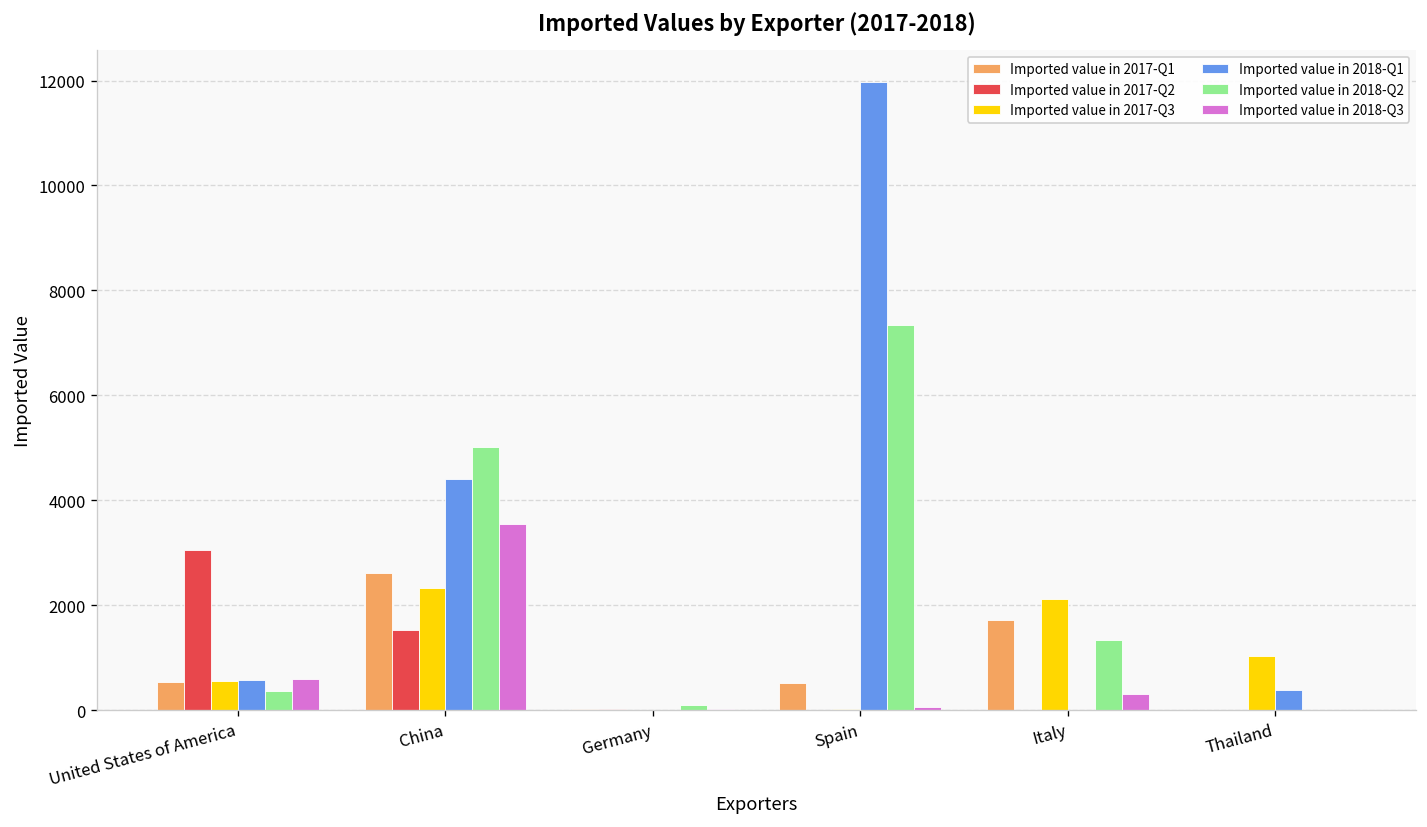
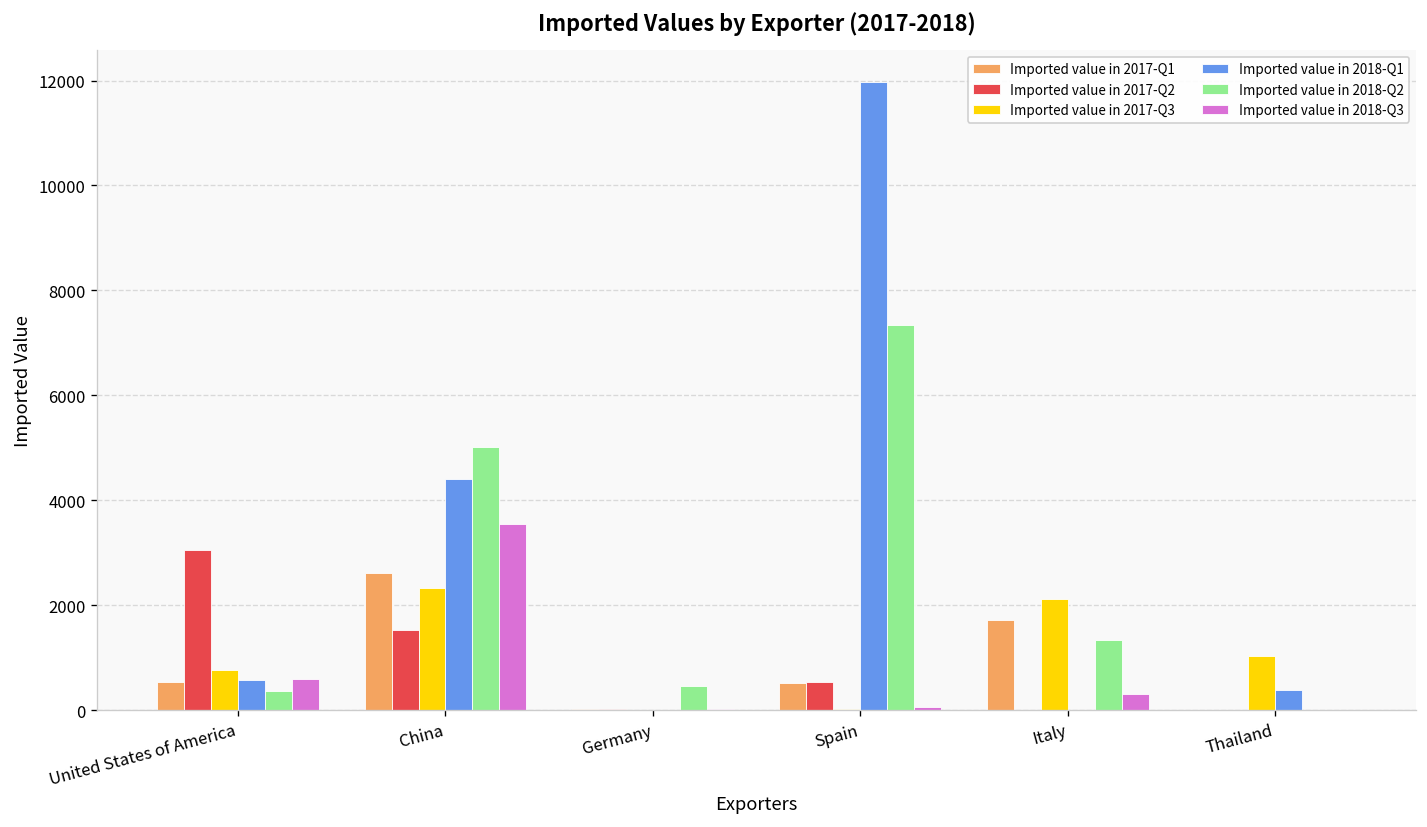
  {
    "Imported value in 2017-Q1": {
      "United States of America": 500,
      "China": 2600,
      "Spain": 500,
      "Italy": 1700,
      "Thailand": 0
    },
    "Imported value in 2017-Q2": {
      "United States of America": 3000,
      "China": 1500,
-     "Spain": 0,
+     "Spain": 500,
      "Thailand": 0
    },
    "Imported value in 2017-Q3": {
-     "United States of America": 600,
+     "United States of America": 800,
      "China": 2300,
      "Italy": 2100,
      "Thailand": 1000
    },
    "Imported value in 2018-Q1": {
      "United States of America": 600,
      "China": 4400,
      "Spain": 12000,
      "Thailand": 400
    },
    "Imported value in 2018-Q2": {
      "United States of America": 400,
      "China": 5000,
-     "Germany": 100,
+     "Germany": 500,
      "Spain": 7300,
      "Italy": 1300,
      "Thailand": 0
    },
    "Imported value in 2018-Q3": {
      "United States of America": 600,
      "China": 3600,
      "Spain": 100,
      "Italy": 300,
      "Thailand": 0
    }
  }
